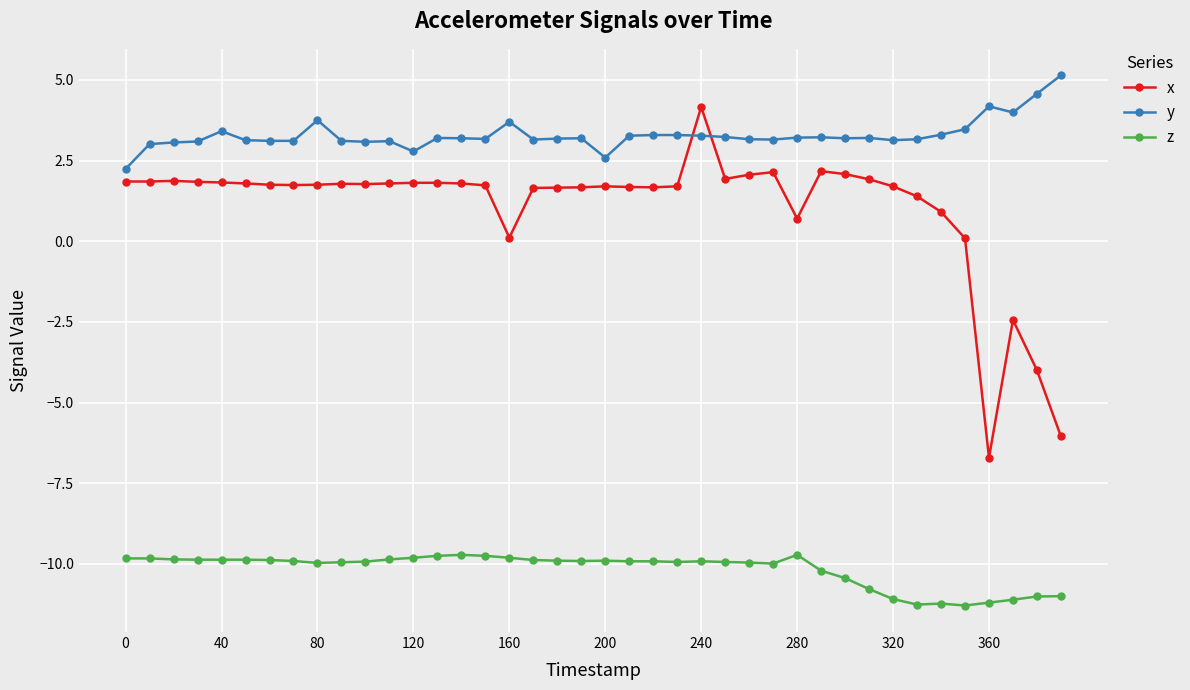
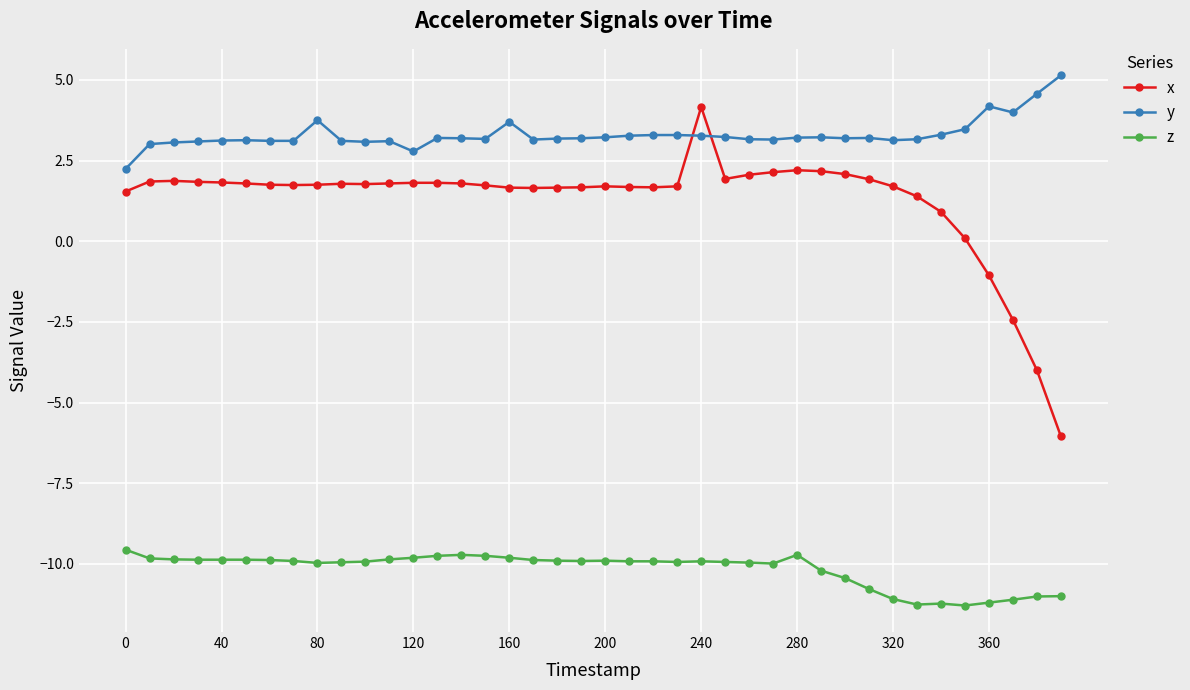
  {
    "x": {
-     "0": 1.9,
+     "0": 1.5,
      "40": 1.8,
      "80": 1.8,
      "120": 1.8,
-     "160": 0.1,
+     "160": 1.7,
      "200": 1.7,
      "240": 4.2,
-     "280": 0.7,
+     "280": 2.2,
      "320": 1.7,
-     "360": -6.7
+     "360": -1.1
    },
    "y": {
      "0": 2.2,
-     "40": 3.4,
+     "40": 3.1,
      "80": 3.8,
      "120": 2.8,
      "160": 3.7,
-     "200": 2.6,
+     "200": 3.2,
      "240": 3.3,
      "280": 3.2,
      "320": 3.1,
      "360": 4.2
    },
    "z": {
-     "0": -9.8,
+     "0": -9.6,
      "40": -9.9,
      "80": -10.0,
      "120": -9.8,
      "160": -9.8,
      "200": -9.9,
      "240": -9.9,
      "280": -9.7,
      "320": -11.1,
      "360": -11.2
    }
  }
